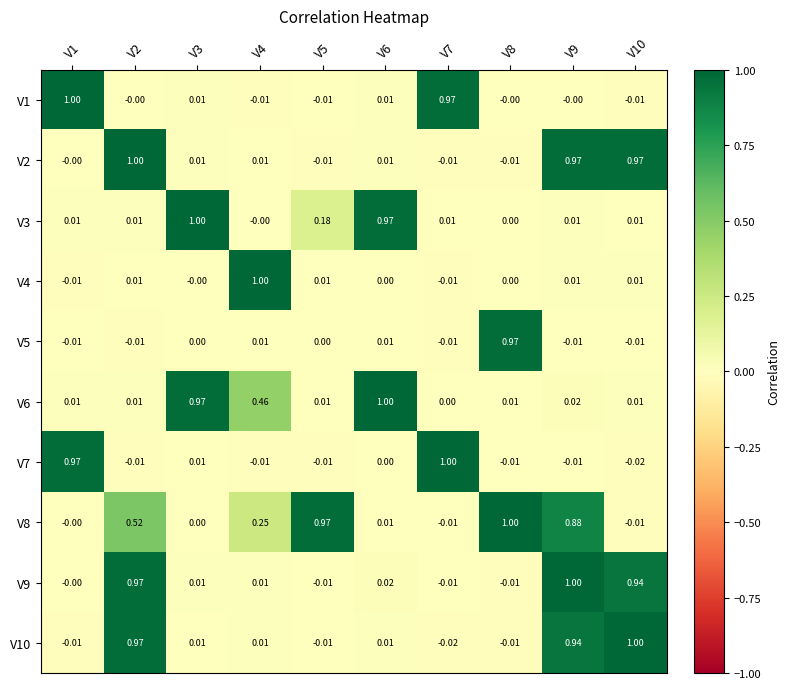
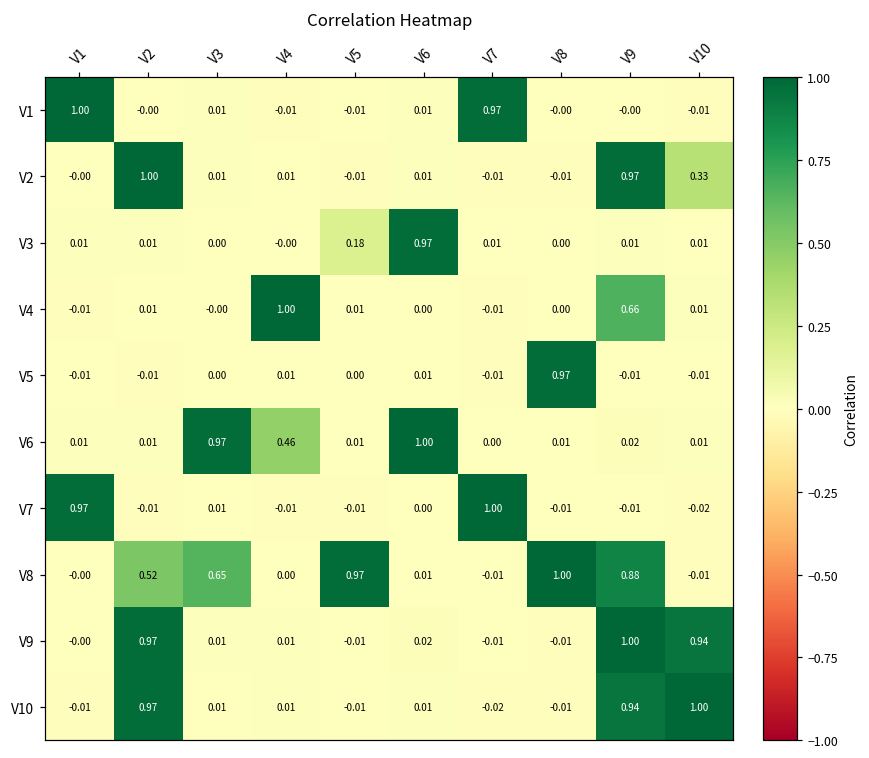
  {
    "V1": {
      "V1": 1.00,
      "V2": -0.00,
      "V3": 0.01,
      "V4": -0.01,
      "V5": -0.01,
      "V6": 0.01,
      "V7": 0.97,
      "V8": -0.00,
      "V9": -0.00,
      "V10": -0.01
    },
    "V2": {
      "V1": -0.00,
      "V2": 1.00,
      "V3": 0.01,
      "V4": 0.01,
      "V5": -0.01,
      "V6": 0.01,
      "V7": -0.01,
      "V8": -0.01,
      "V9": 0.97,
-     "V10": 0.97
+     "V10": 0.33
    },
    "V3": {
      "V1": 0.01,
      "V2": 0.01,
-     "V3": 1.00,
+     "V3": 0.00,
      "V4": -0.00,
      "V5": 0.18,
      "V6": 0.97,
      "V7": 0.01,
      "V8": 0.00,
      "V9": 0.01,
      "V10": 0.01
    },
    "V4": {
      "V1": -0.01,
      "V2": 0.01,
      "V3": -0.00,
      "V4": 1.00,
      "V5": 0.01,
      "V6": 0.00,
      "V7": -0.01,
      "V8": 0.00,
-     "V9": 0.01,
+     "V9": 0.66,
      "V10": 0.01
    },
    "V5": {
      "V1": -0.01,
      "V2": -0.01,
      "V3": 0.00,
      "V4": 0.01,
      "V5": 0.00,
      "V6": 0.01,
      "V7": -0.01,
      "V8": 0.97,
      "V9": -0.01,
      "V10": -0.01
    },
    "V6": {
      "V1": 0.01,
      "V2": 0.01,
      "V3": 0.97,
      "V4": 0.46,
      "V5": 0.01,
      "V6": 1.00,
      "V7": 0.00,
      "V8": 0.01,
      "V9": 0.02,
      "V10": 0.01
    },
    "V7": {
      "V1": 0.97,
      "V2": -0.01,
      "V3": 0.01,
      "V4": -0.01,
      "V5": -0.01,
      "V6": 0.00,
      "V7": 1.00,
      "V8": -0.01,
      "V9": -0.01,
      "V10": -0.02
    },
    "V8": {
      "V1": -0.00,
      "V2": 0.52,
-     "V3": 0.00,
-     "V4": 0.25,
+     "V3": 0.65,
+     "V4": 0.00,
      "V5": 0.97,
      "V6": 0.01,
      "V7": -0.01,
      "V8": 1.00,
      "V9": 0.88,
      "V10": -0.01
    },
    "V9": {
      "V1": -0.00,
      "V2": 0.97,
      "V3": 0.01,
      "V4": 0.01,
      "V5": -0.01,
      "V6": 0.02,
      "V7": -0.01,
      "V8": -0.01,
      "V9": 1.00,
      "V10": 0.94
    },
    "V10": {
      "V1": -0.01,
      "V2": 0.97,
      "V3": 0.01,
      "V4": 0.01,
      "V5": -0.01,
      "V6": 0.01,
      "V7": -0.02,
      "V8": -0.01,
      "V9": 0.94,
      "V10": 1.00
    }
  }
